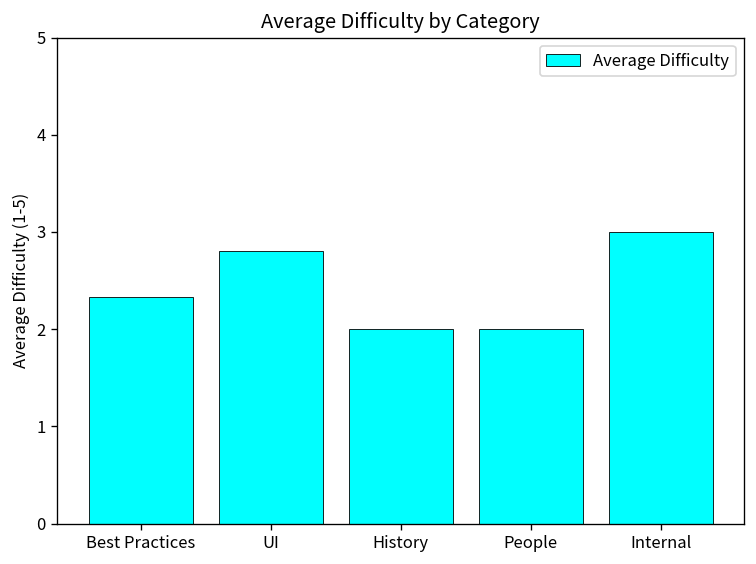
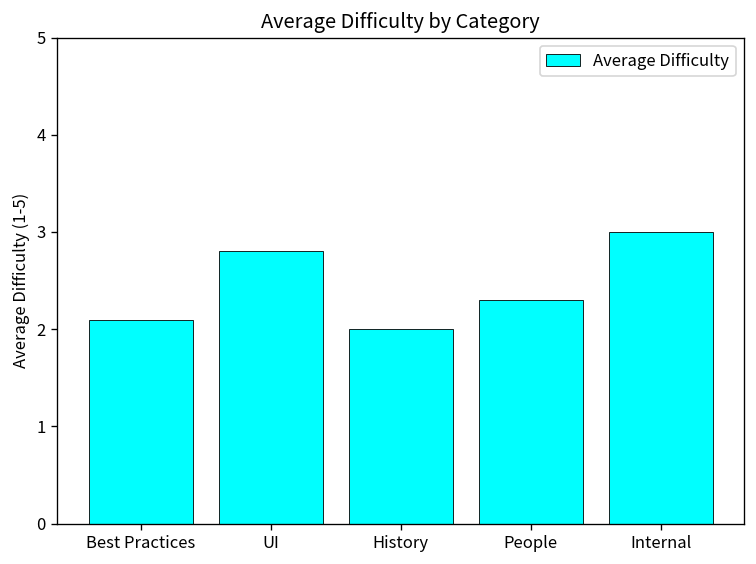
  {
-   "Best Practices": 2.3,
+   "Best Practices": 2.1,
    "UI": 2.8,
    "History": 2.0,
-   "People": 2.0,
+   "People": 2.3,
    "Internal": 3.0
  }
